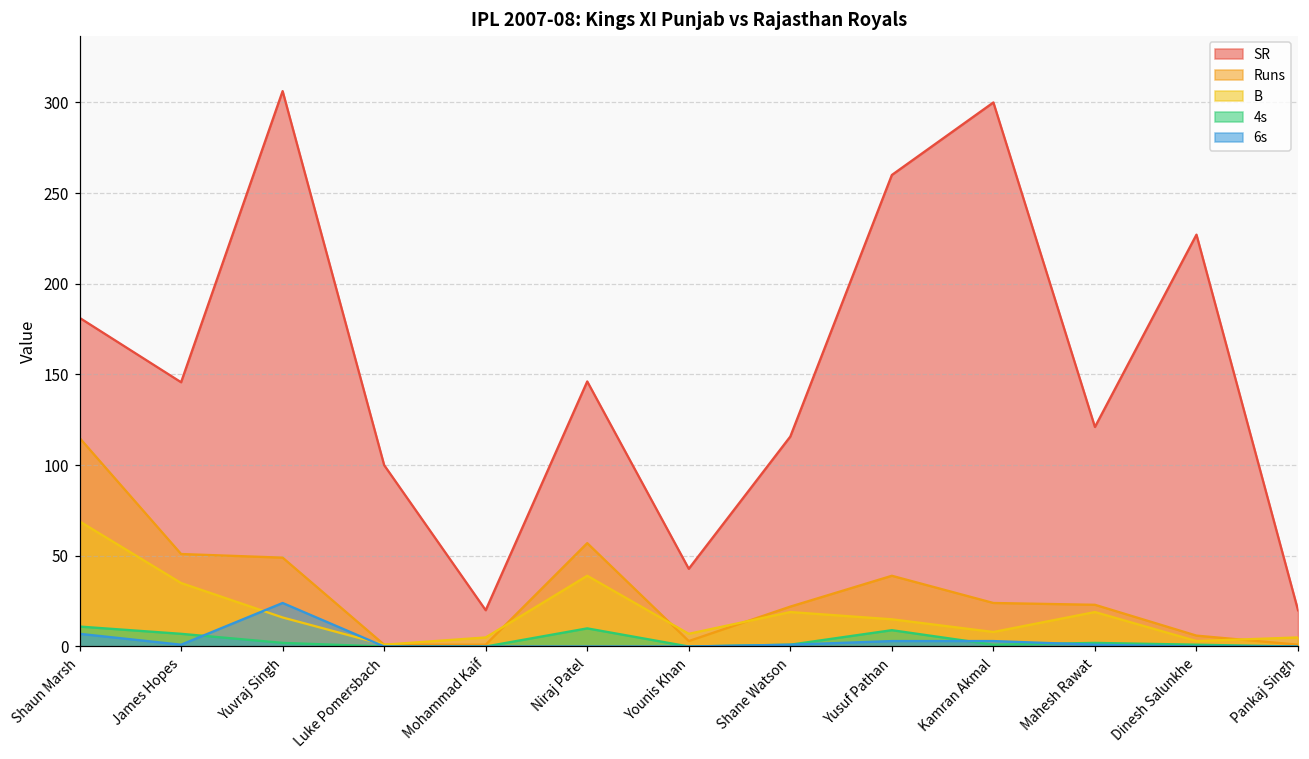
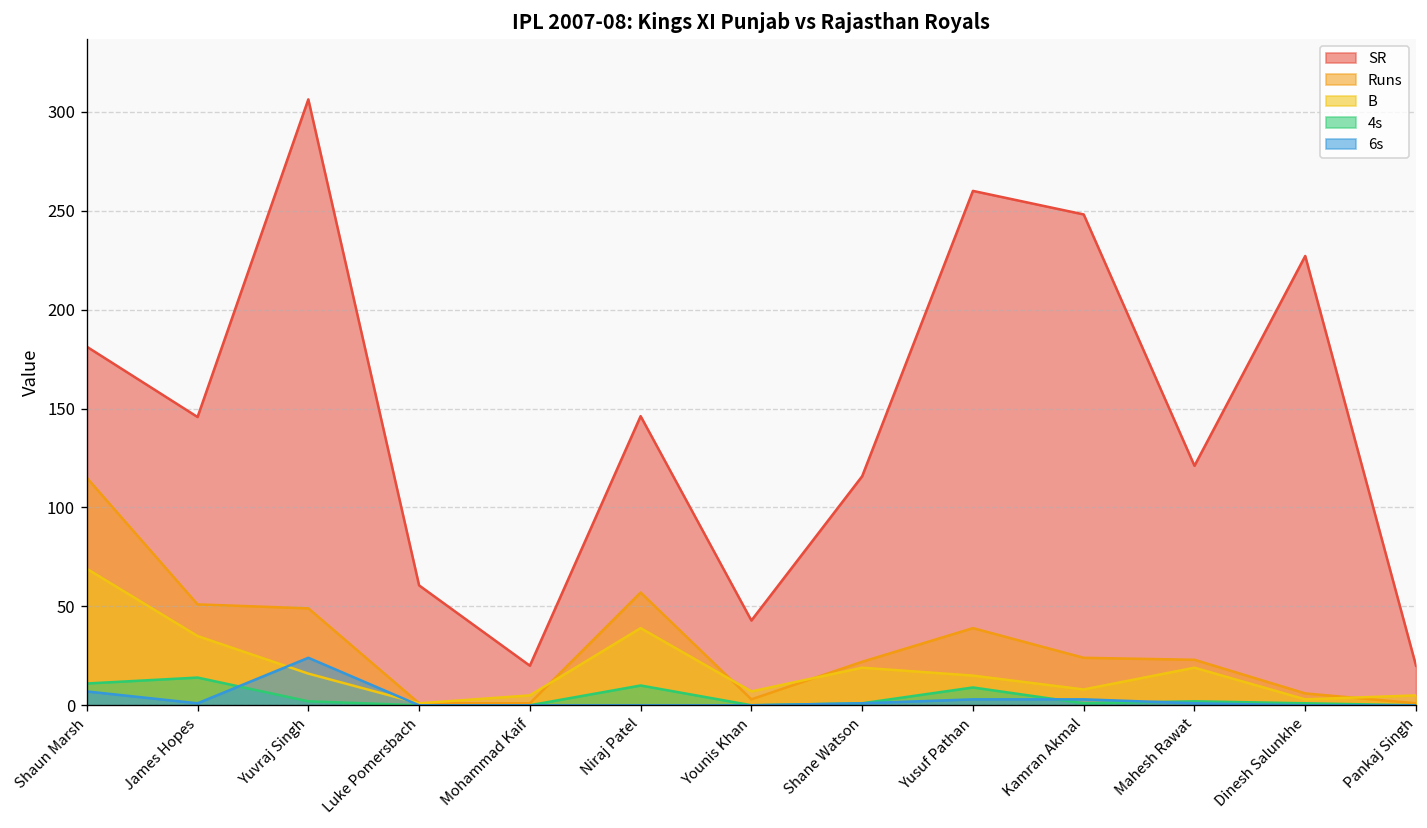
  {
    "SR": {
      "Shaun Marsh": 181,
      "James Hopes": 146,
      "Yuvraj Singh": 306,
-     "Luke Pomersbach": 100,
+     "Luke Pomersbach": 61,
      "Mohammad Kaif": 20,
      "Niraj Patel": 146,
      "Younis Khan": 43,
      "Shane Watson": 116,
      "Yusuf Pathan": 260,
-     "Kamran Akmal": 300,
+     "Kamran Akmal": 248,
      "Mahesh Rawat": 121,
      "Dinesh Salunkhe": 227,
      "Pankaj Singh": 20
    },
    "4s": {
      "Shaun Marsh": 11,
-     "James Hopes": 7,
+     "James Hopes": 14,
      "Yuvraj Singh": 2,
      "Niraj Patel": 10,
      "Yusuf Pathan": 9,
      "Kamran Akmal": 1
    },
    "6s": {
      "Shaun Marsh": 7,
      "James Hopes": 1,
      "Yuvraj Singh": 24,
      "Niraj Patel": 0,
      "Yusuf Pathan": 3,
      "Kamran Akmal": 3
    }
  }
